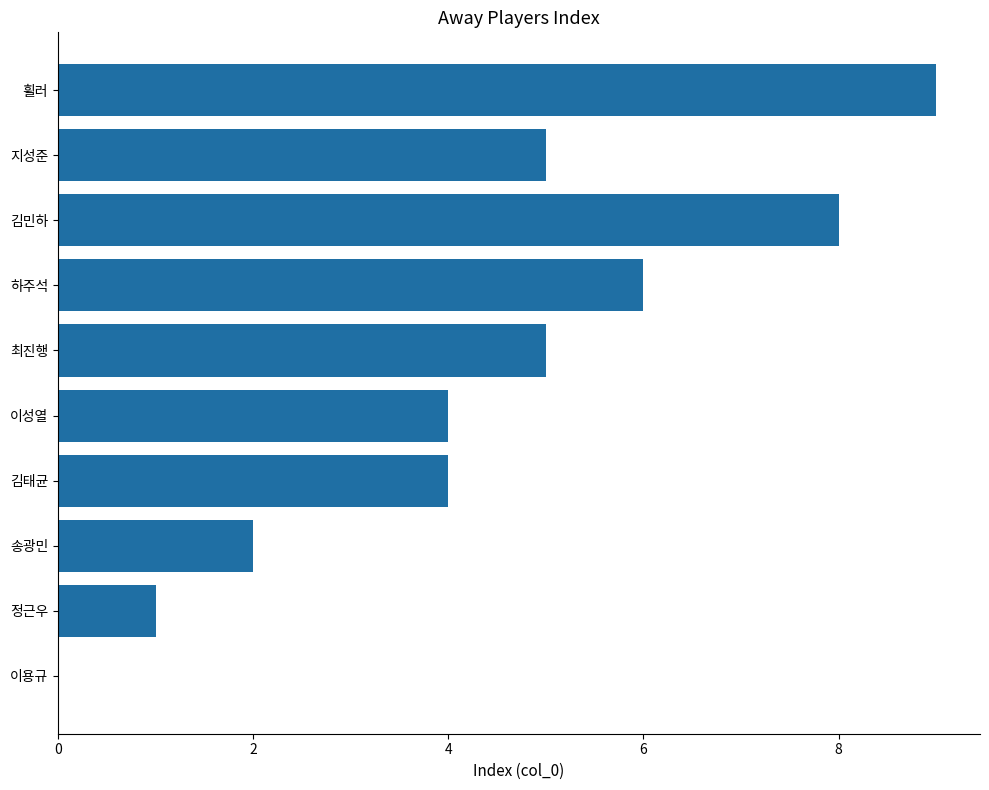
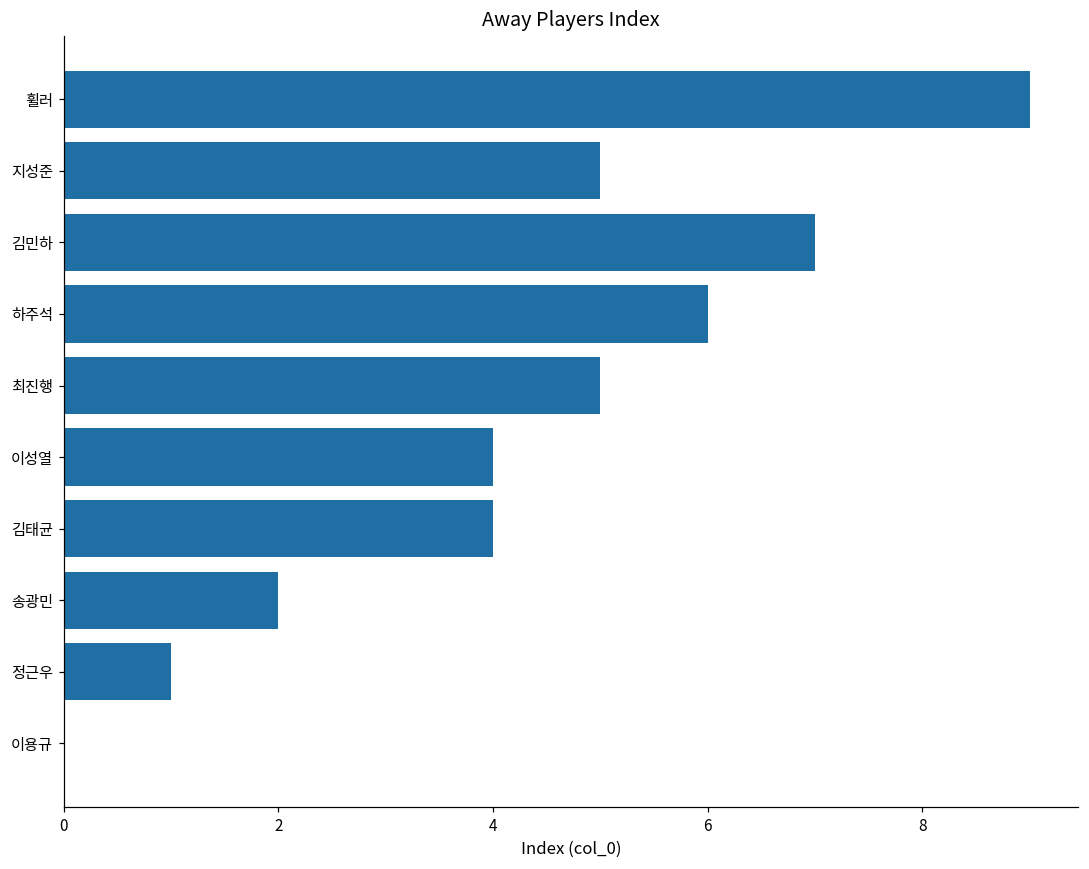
  {
    "휠러": 9,
    "지성준": 5,
-   "김민하": 8,
+   "김민하": 7,
    "하주석": 6,
    "최진행": 5,
    "이성열": 4,
    "김태균": 4,
    "송광민": 2,
    "정근우": 1,
    "이용규": 0
  }
